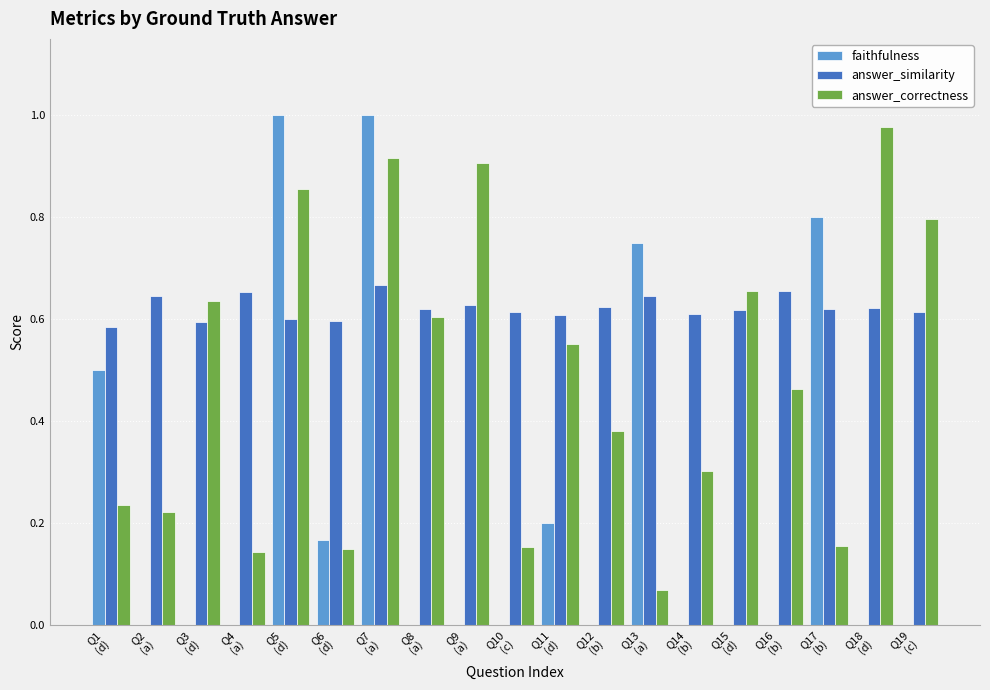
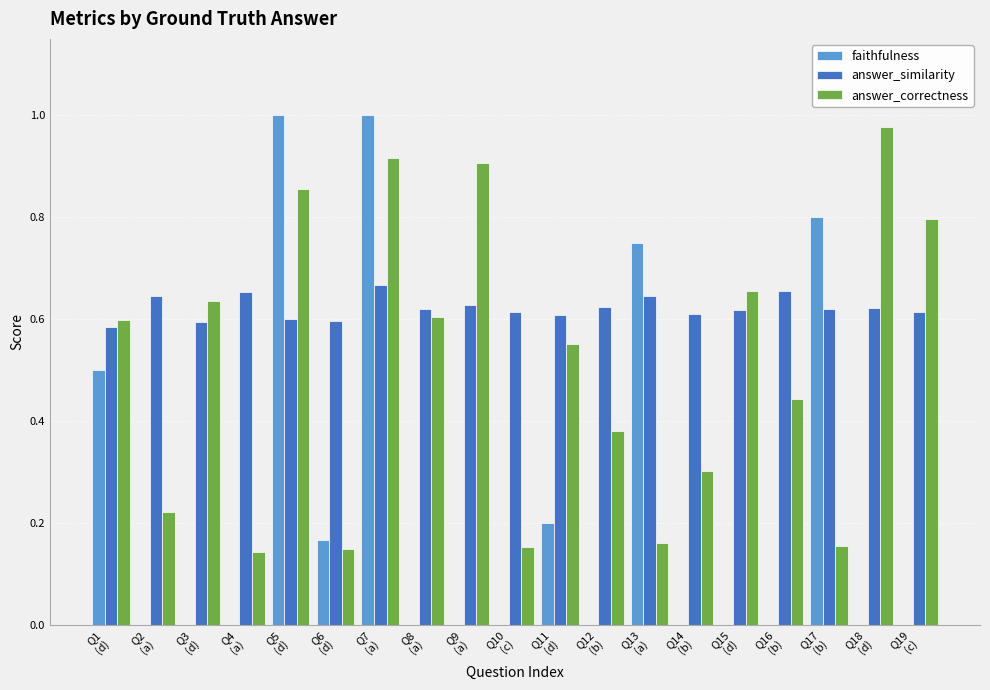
  {
    "answer_correctness": {
-     "Q1 (d)": 0.23,
+     "Q1 (d)": 0.60,
      "Q2 (a)": 0.22,
      "Q3 (d)": 0.64,
      "Q4 (a)": 0.14,
      "Q5 (d)": 0.86,
      "Q6 (d)": 0.15,
      "Q7 (a)": 0.92,
      "Q8 (a)": 0.60,
      "Q9 (a)": 0.91,
      "Q10 (c)": 0.15,
      "Q11 (d)": 0.55,
      "Q12 (b)": 0.38,
-     "Q13 (a)": 0.07,
+     "Q13 (a)": 0.16,
      "Q14 (b)": 0.30,
      "Q15 (d)": 0.65,
-     "Q16 (b)": 0.46,
+     "Q16 (b)": 0.44,
      "Q17 (b)": 0.16,
      "Q18 (d)": 0.98,
      "Q19 (c)": 0.80
    }
  }
